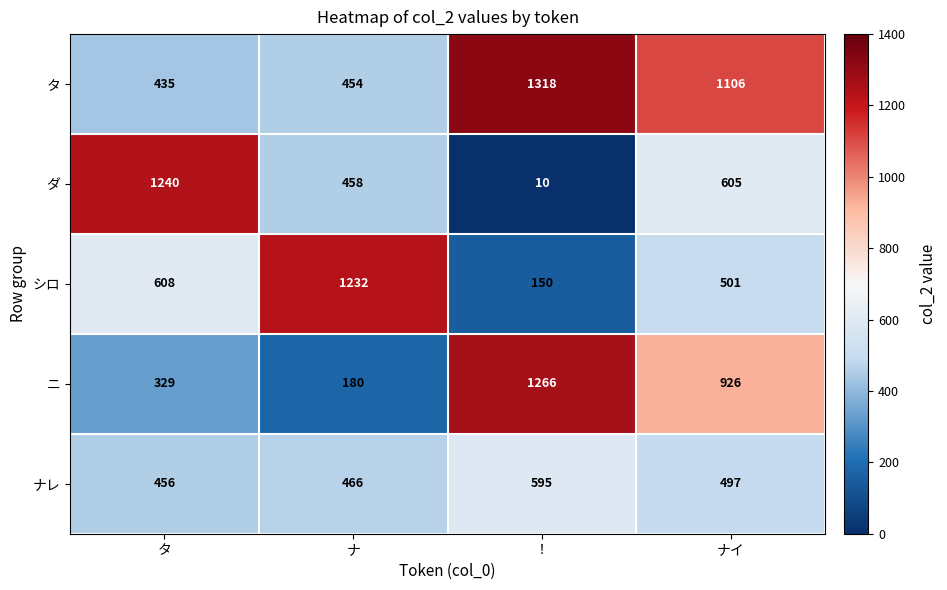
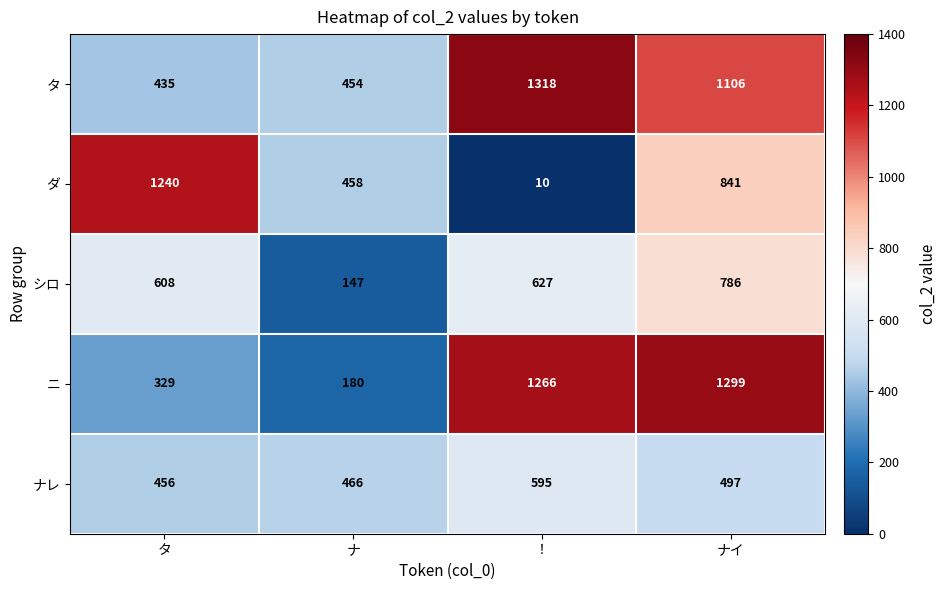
  {
    "タ": {
      "タ": 435,
      "ナ": 454,
      "！": 1318,
      "ナイ": 1106
    },
    "ダ": {
      "タ": 1240,
      "ナ": 458,
      "！": 10,
-     "ナイ": 605
+     "ナイ": 841
    },
    "シロ": {
      "タ": 608,
-     "ナ": 1232,
-     "！": 150,
-     "ナイ": 501
+     "ナ": 147,
+     "！": 627,
+     "ナイ": 786
    },
    "ニ": {
      "タ": 329,
      "ナ": 180,
      "！": 1266,
-     "ナイ": 926
+     "ナイ": 1299
    },
    "ナレ": {
      "タ": 456,
      "ナ": 466,
      "！": 595,
      "ナイ": 497
    }
  }
